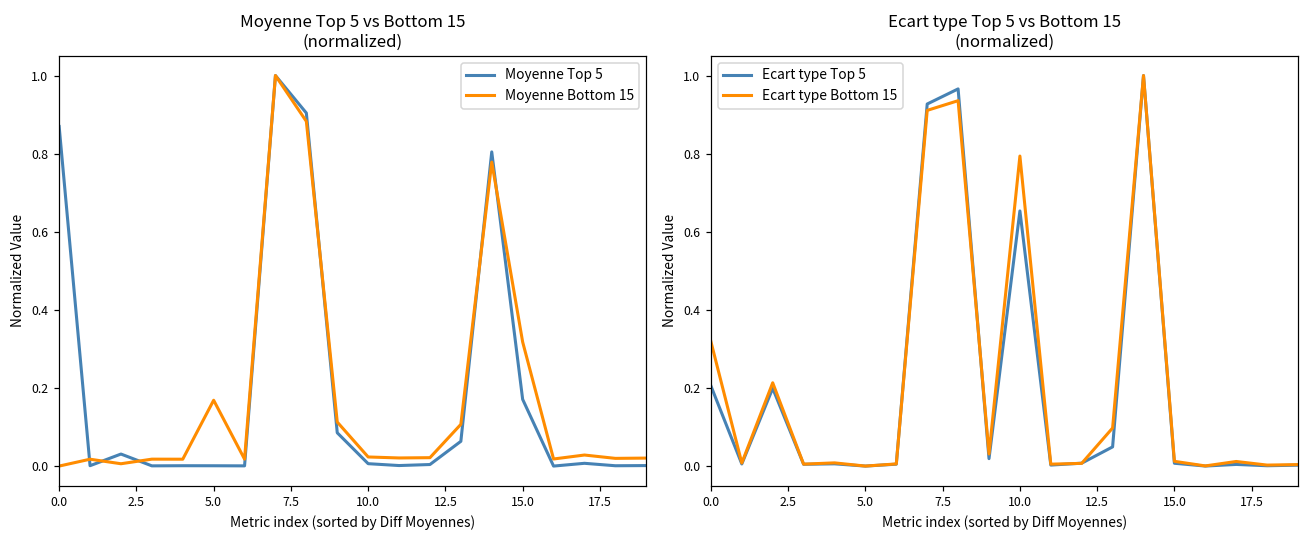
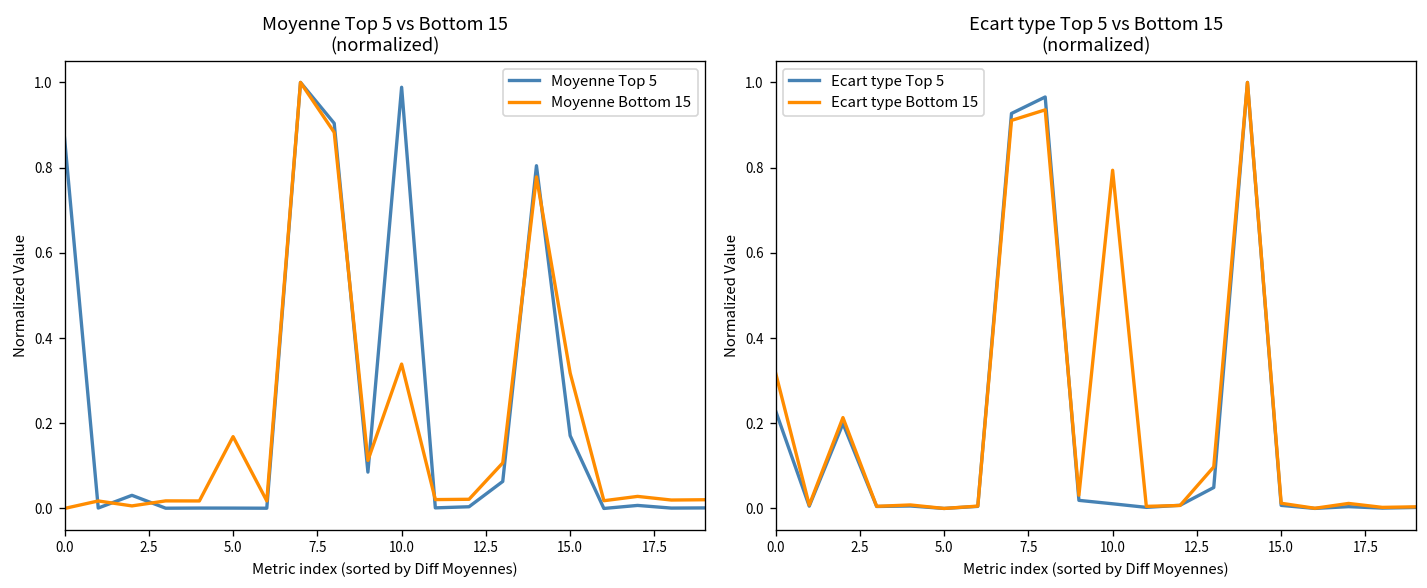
  {
    "Moyenne Top 5 vs Bottom 15 (normalized)": {
      "Moyenne Top 5": {
        "0.0": 0.87,
        "5.0": 0.00,
-       "10.0": 0.01,
+       "10.0": 0.99,
        "15.0": 0.17
      },
      "Moyenne Bottom 15": {
        "0.0": 0.00,
        "5.0": 0.17,
-       "10.0": 0.02,
+       "10.0": 0.34,
        "15.0": 0.32
      }
    },
    "Ecart type Top 5 vs Bottom 15 (normalized)": {
      "Ecart type Top 5": {
-       "0.0": 0.21,
-       "10.0": 0.65
+       "0.0": 0.23,
+       "10.0": 0.01
      },
      "Ecart type Bottom 15": {
        "0.0": 0.32,
        "10.0": 0.79
      }
    }
  }
